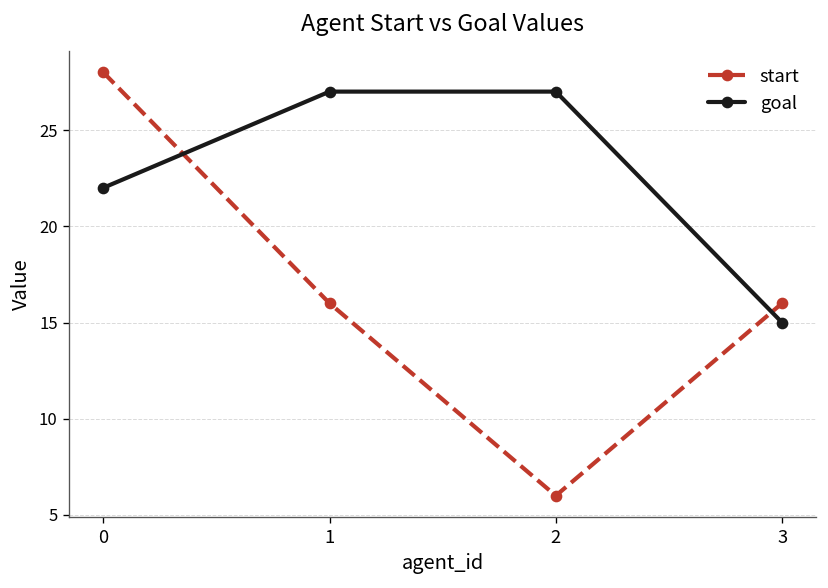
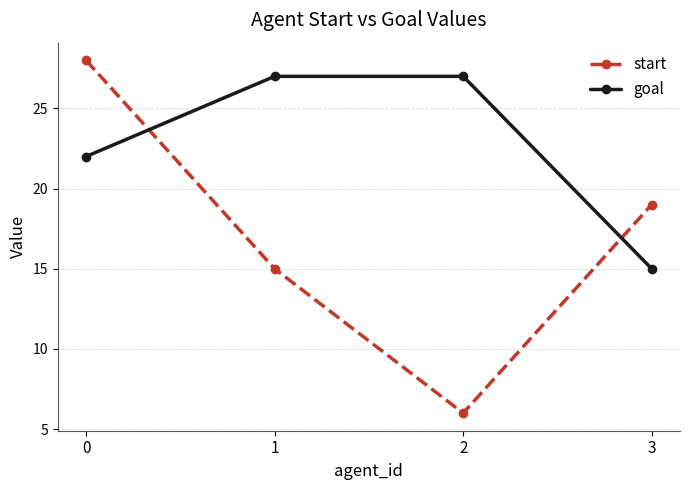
  {
    "start": {
      "0": 28,
-     "1": 16,
+     "1": 15,
      "2": 6,
-     "3": 16
+     "3": 19
    },
    "goal": {
      "0": 22,
      "1": 27,
      "2": 27,
      "3": 15
    }
  }
